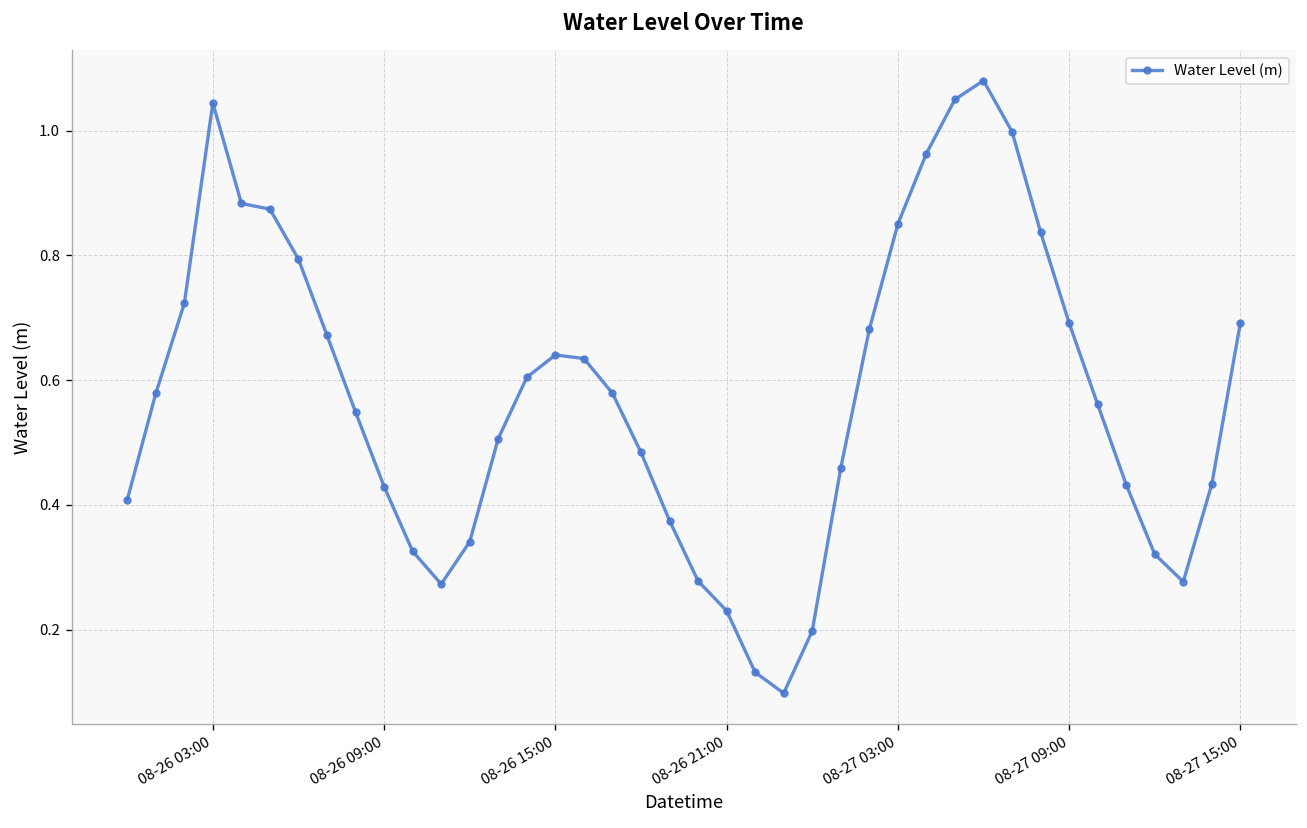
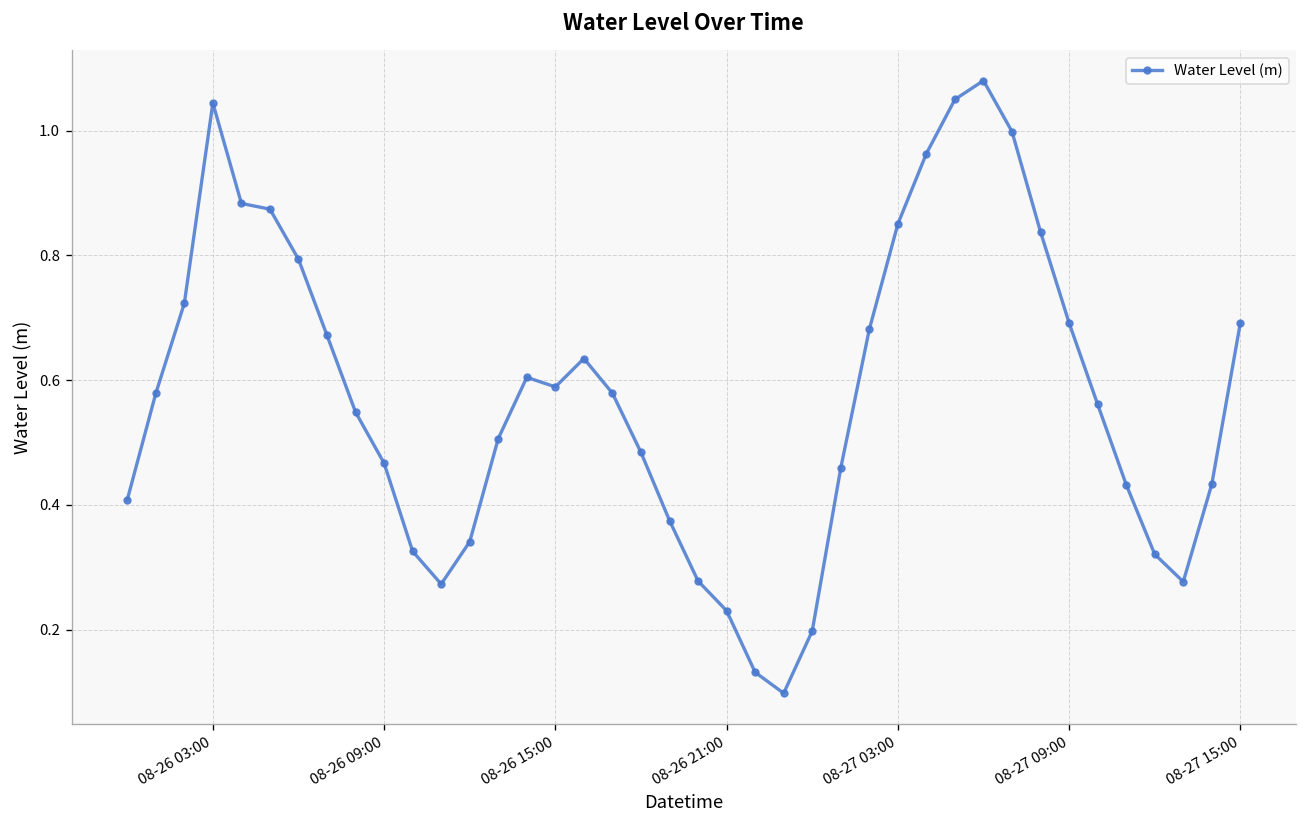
  {
    "08-26 03:00": 1.04,
-   "08-26 09:00": 0.43,
-   "08-26 15:00": 0.64,
+   "08-26 09:00": 0.47,
+   "08-26 15:00": 0.59,
    "08-26 21:00": 0.23,
    "08-27 03:00": 0.85,
    "08-27 09:00": 0.69,
    "08-27 15:00": 0.69
  }
